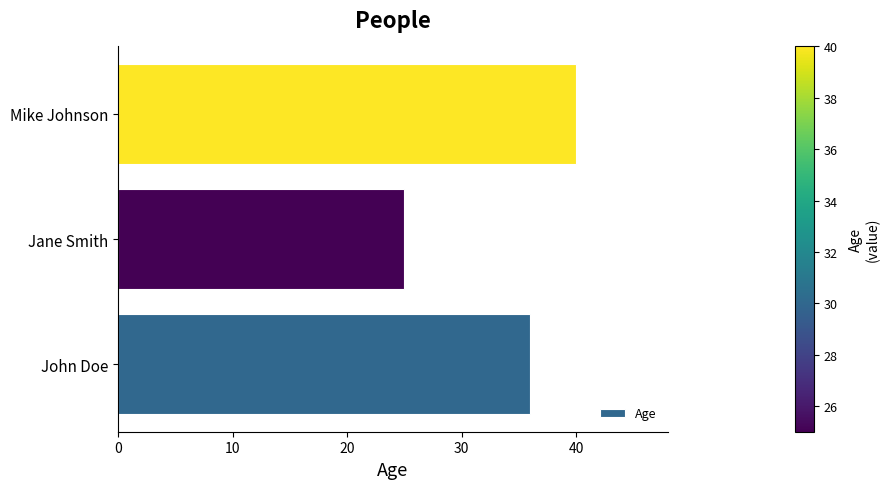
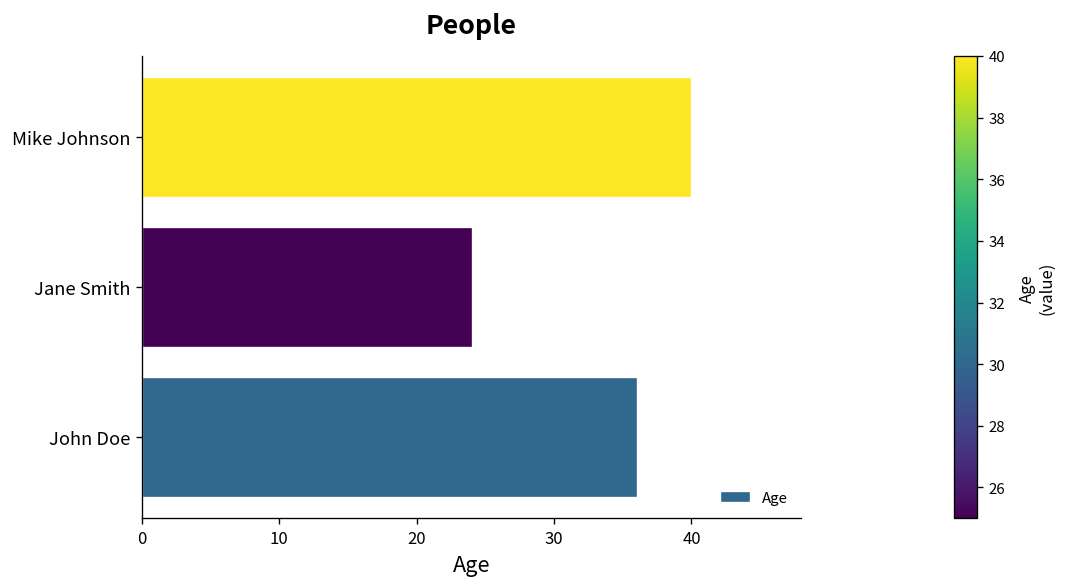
  {
    "Mike Johnson": 40,
-   "Jane Smith": 25,
+   "Jane Smith": 24,
    "John Doe": 36
  }
